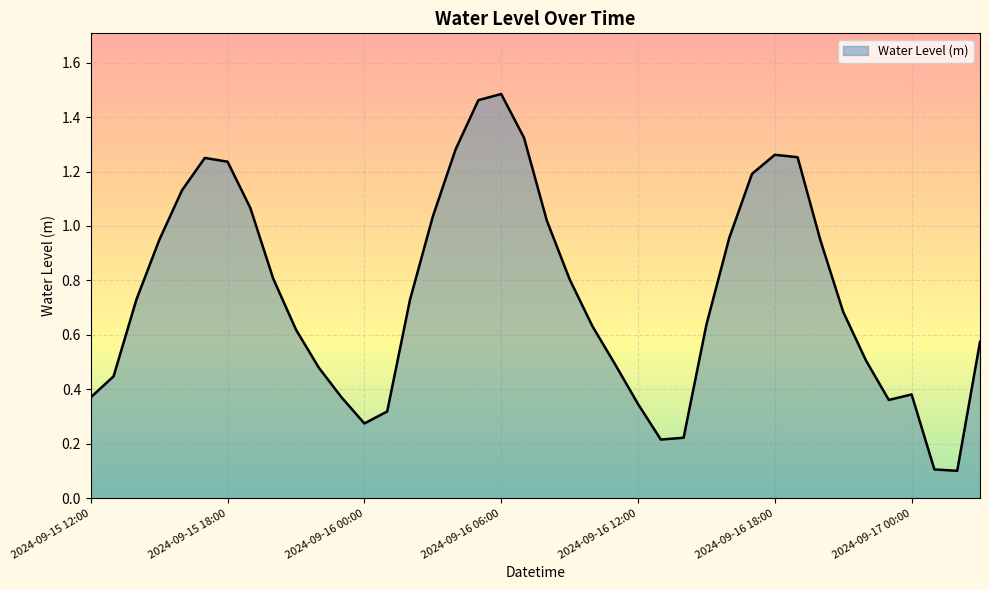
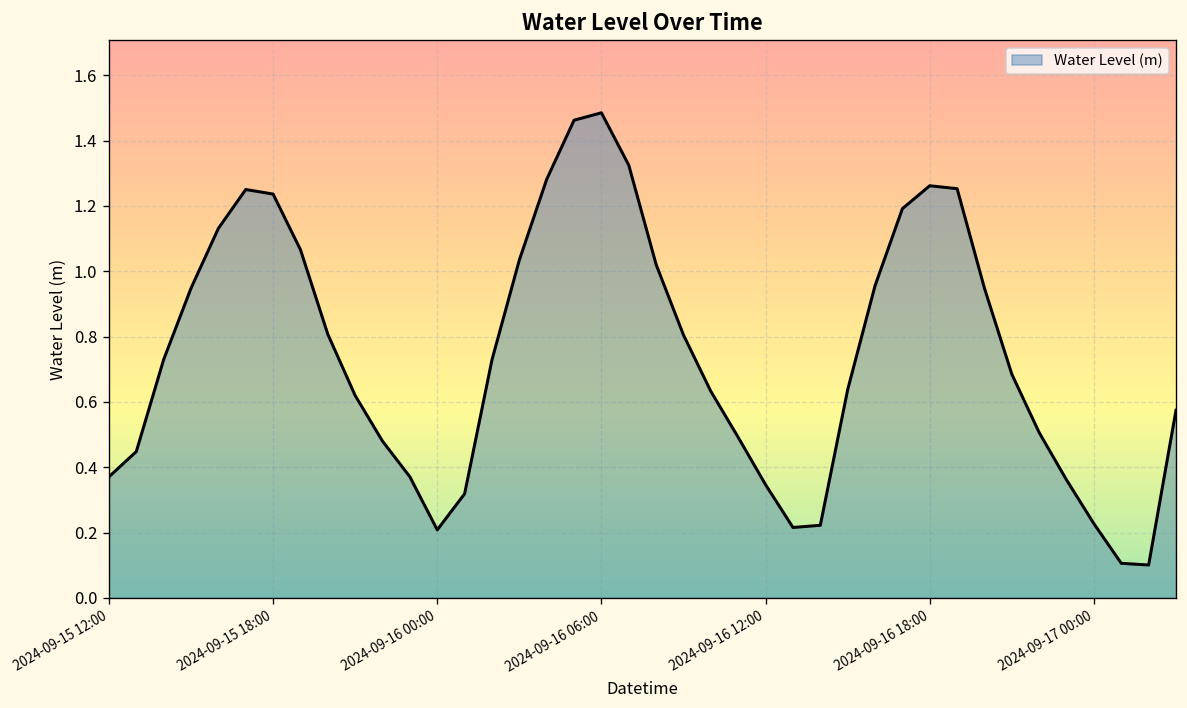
  {
    "2024-09-15 12:00": 0.37,
    "2024-09-15 18:00": 1.24,
-   "2024-09-16 00:00": 0.27,
+   "2024-09-16 00:00": 0.21,
    "2024-09-16 06:00": 1.48,
    "2024-09-16 12:00": 0.35,
    "2024-09-16 18:00": 1.26,
-   "2024-09-17 00:00": 0.38
+   "2024-09-17 00:00": 0.23
  }
